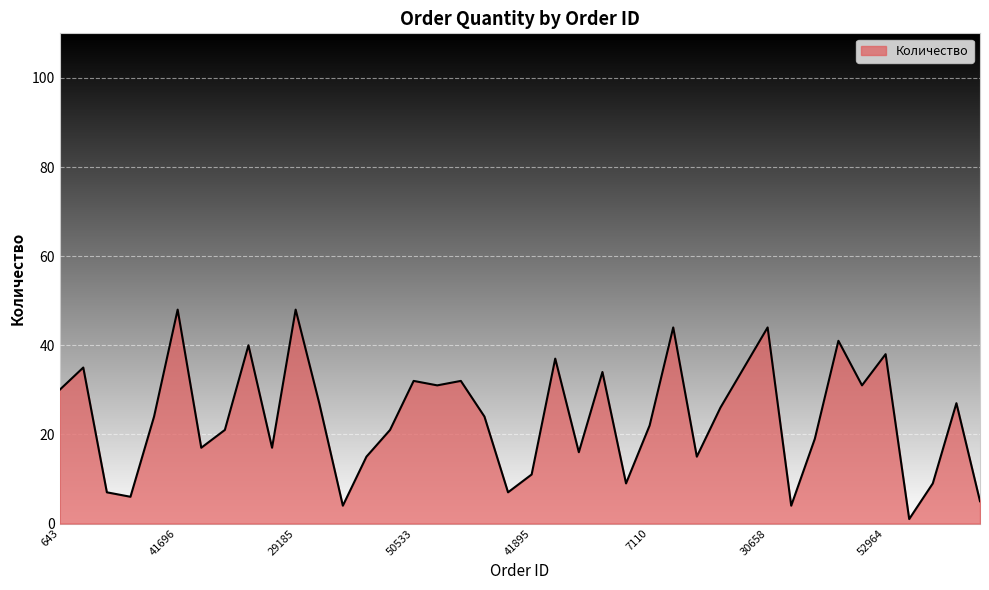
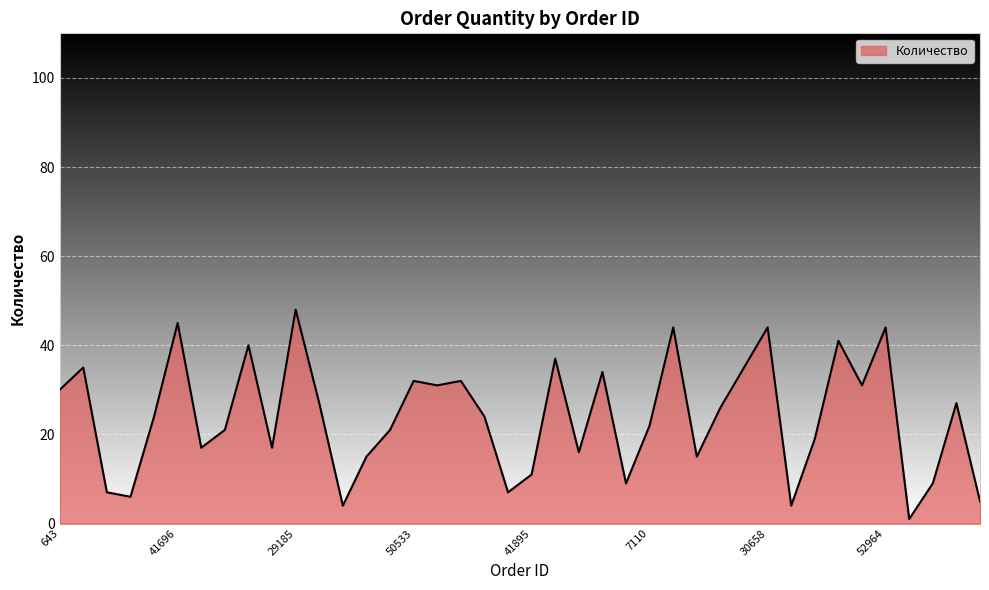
  {
    "643": 30,
-   "41696": 48,
+   "41696": 45,
    "29185": 48,
    "50533": 32,
    "41895": 11,
    "7110": 22,
-   "52964": 38
+   "52964": 44
  }
